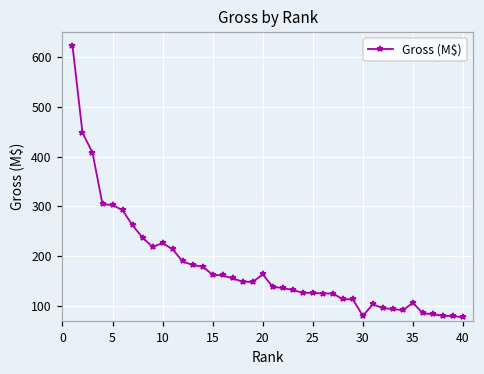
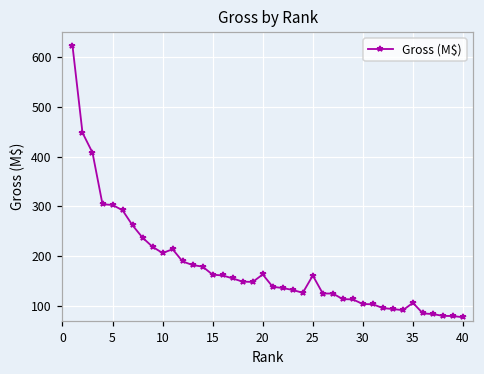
  {
    "5": 300,
-   "10": 230,
+   "10": 210,
    "15": 160,
    "20": 160,
-   "25": 130,
-   "30": 80,
+   "25": 160,
+   "30": 100,
    "35": 110,
    "40": 80
  }
